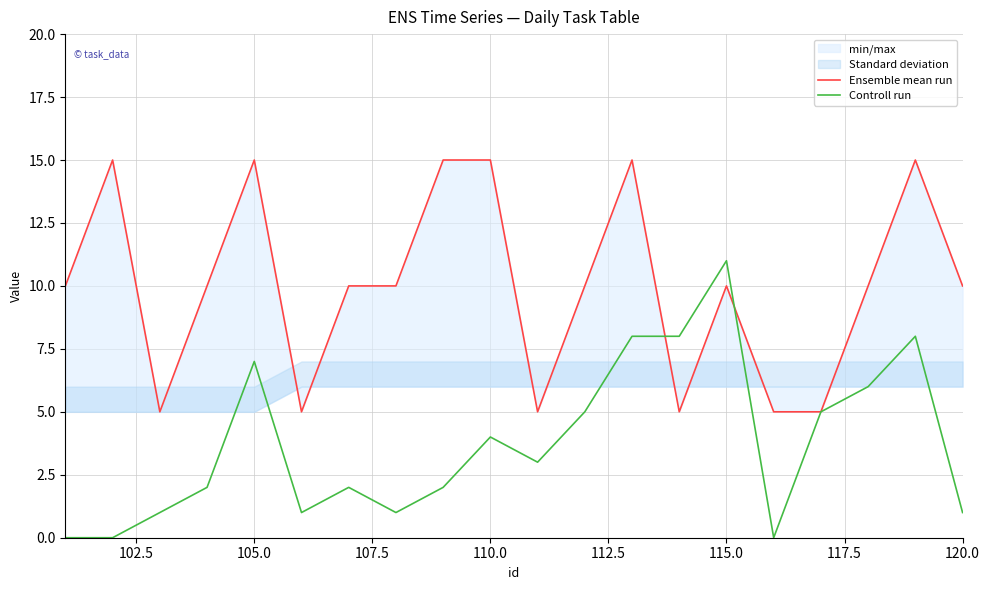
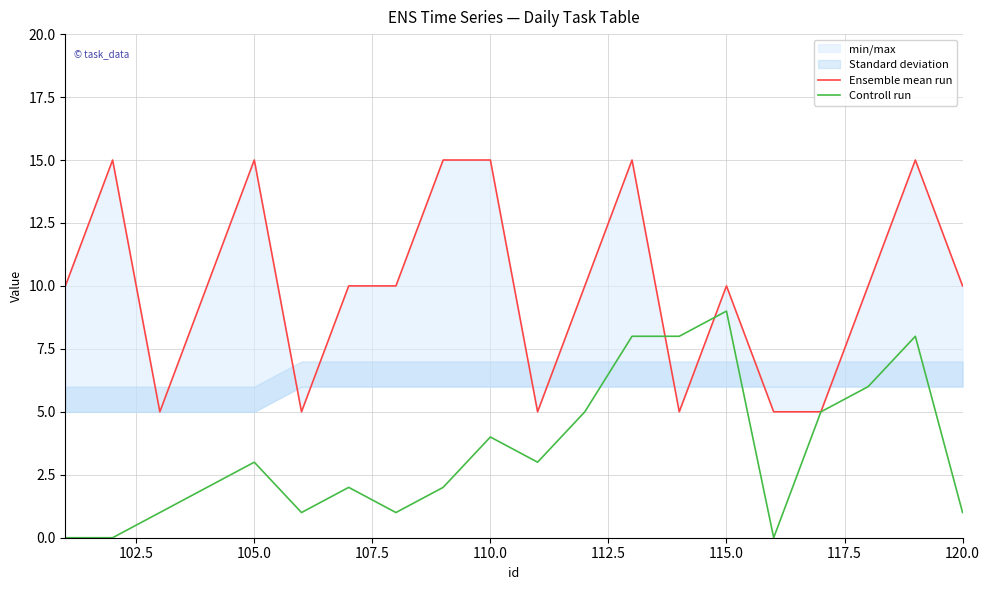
  {
    "Controll run": {
-     "105.0": 7,
+     "105.0": 3,
      "110.0": 4,
-     "115.0": 11,
+     "115.0": 9,
      "120.0": 1
    }
  }
